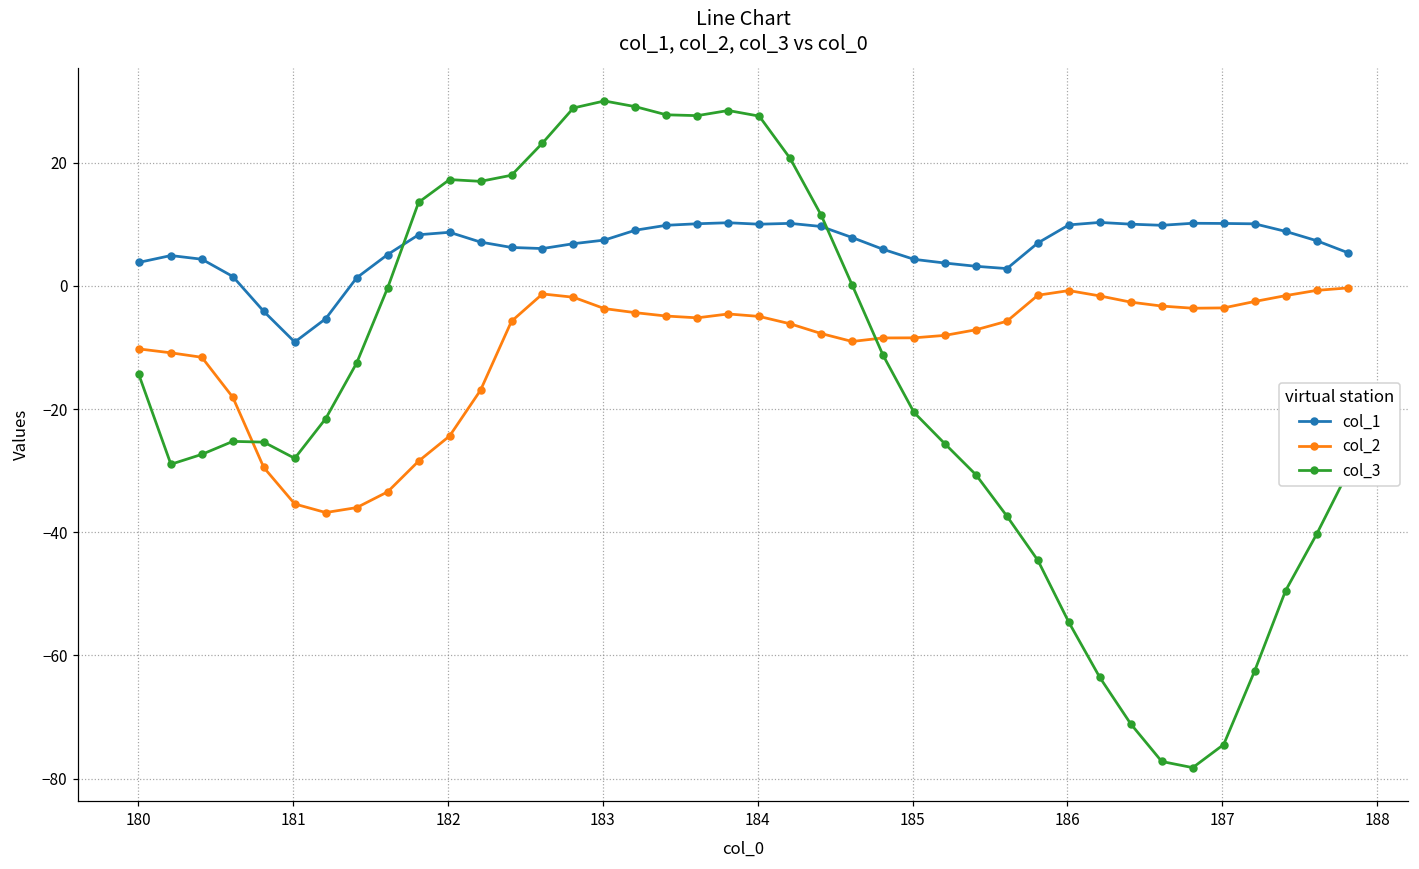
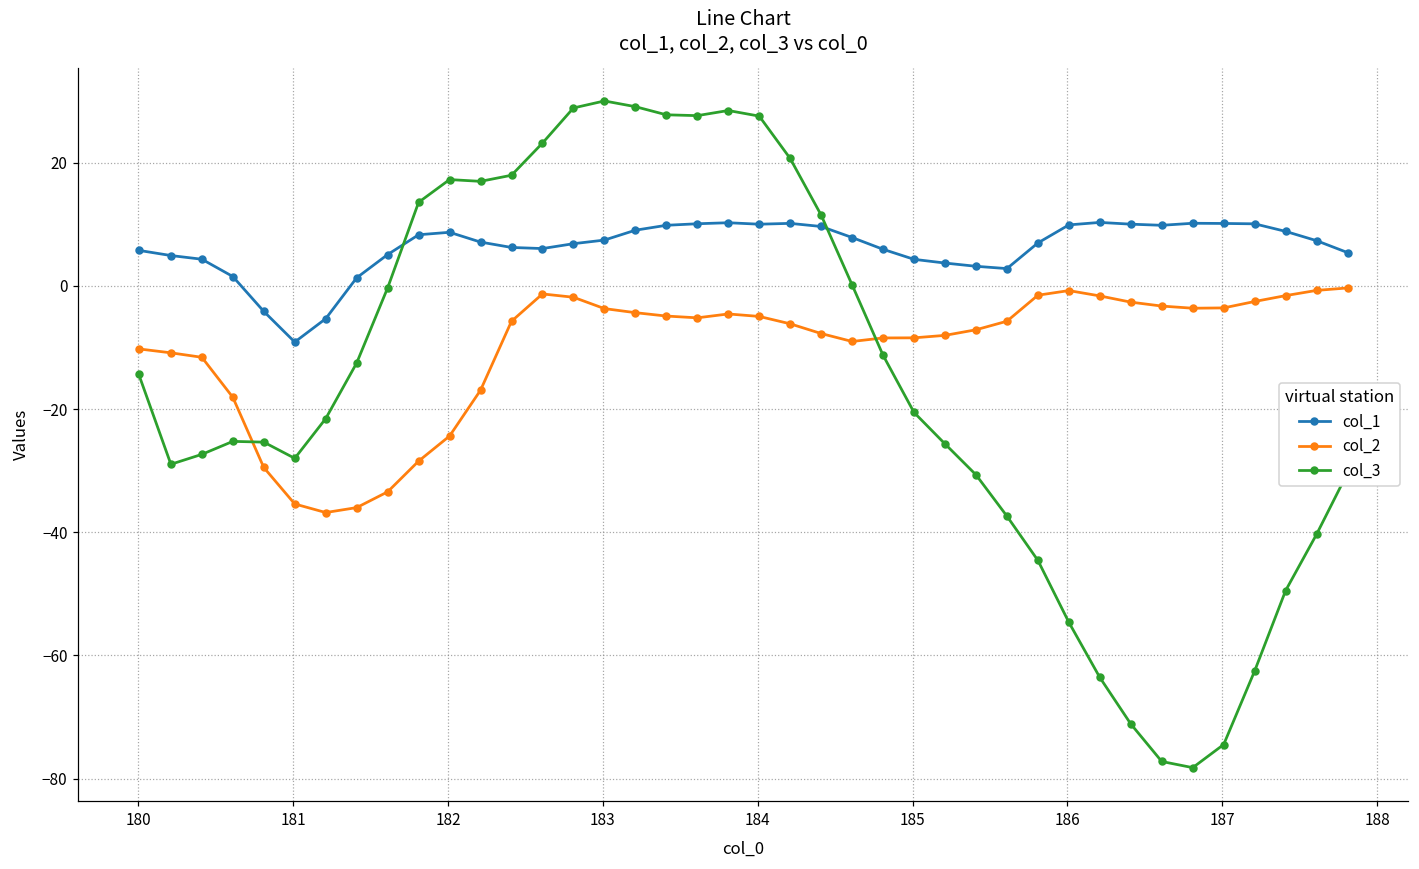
  {
    "col_1": {
-     "180": 4
+     "180": 6
    },
    "col_2": {
      "180": -10
    },
    "col_3": {
      "180": -14
    }
  }
